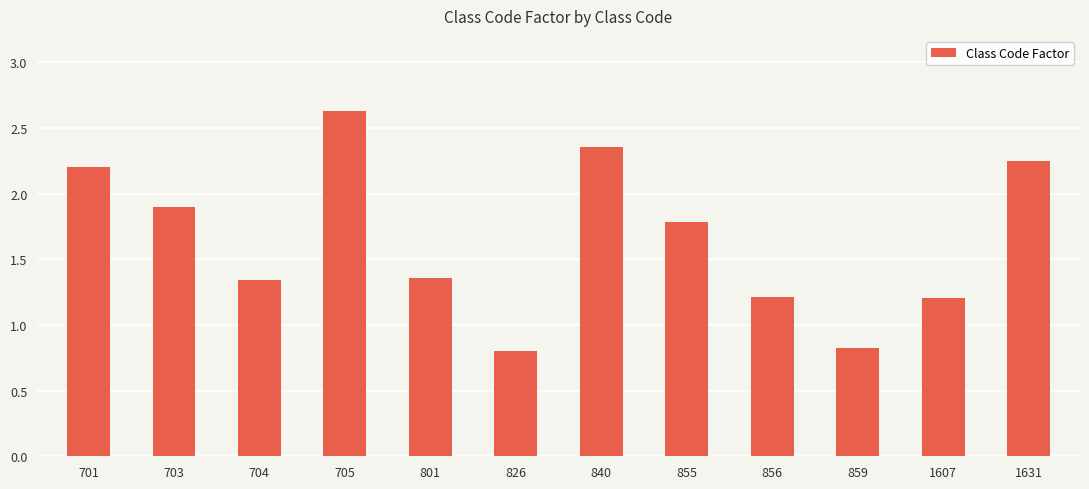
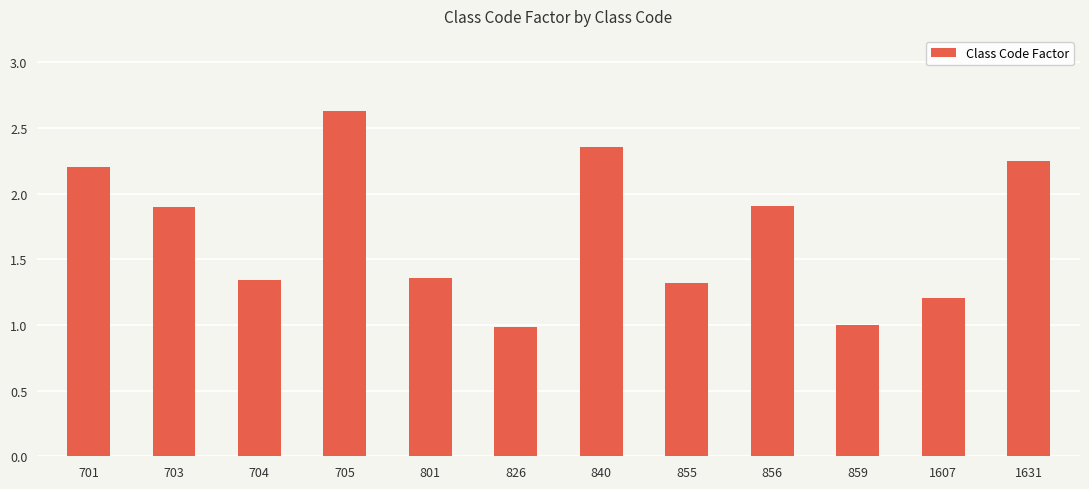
  {
    "701": 2.20,
    "703": 1.90,
    "704": 1.34,
    "705": 2.63,
    "801": 1.35,
-   "826": 0.80,
+   "826": 0.98,
    "840": 2.36,
-   "855": 1.79,
-   "856": 1.22,
-   "859": 0.82,
+   "855": 1.32,
+   "856": 1.91,
+   "859": 1.00,
    "1607": 1.21,
    "1631": 2.25
  }
